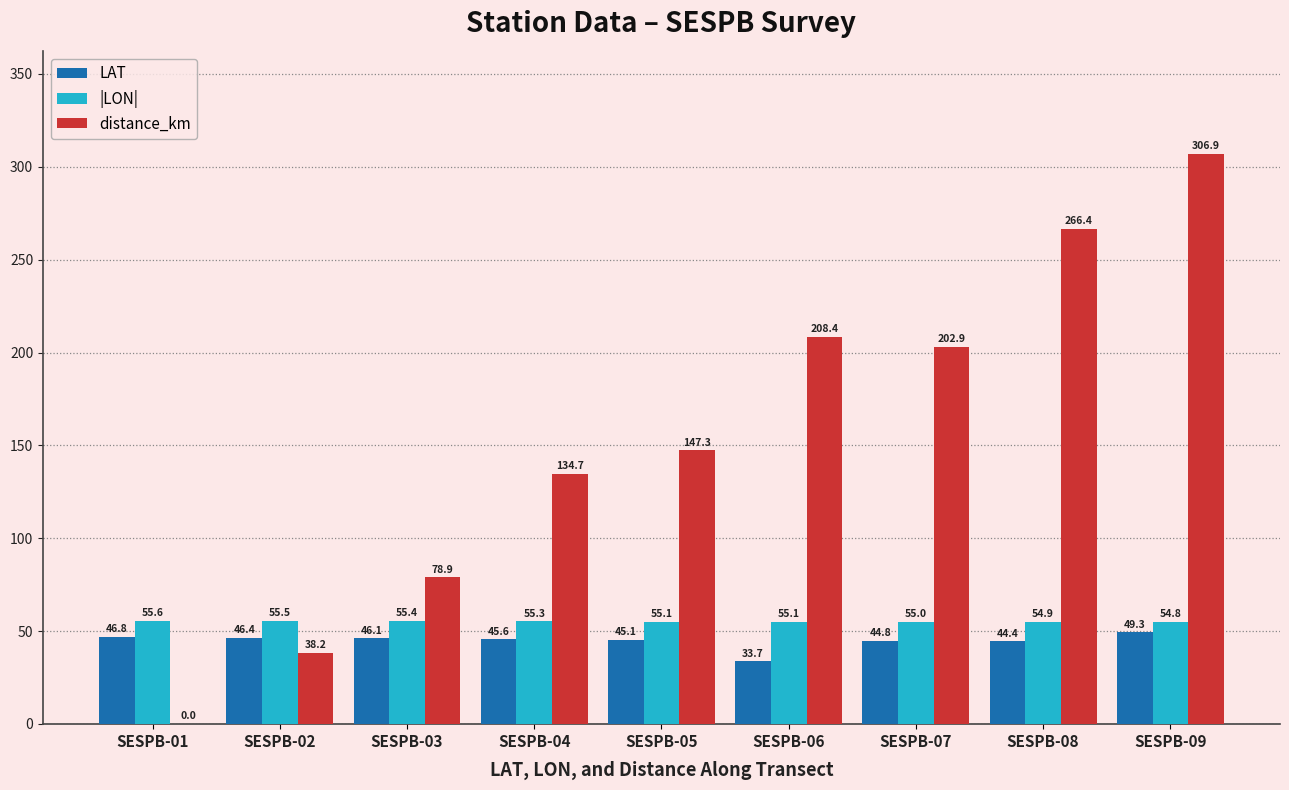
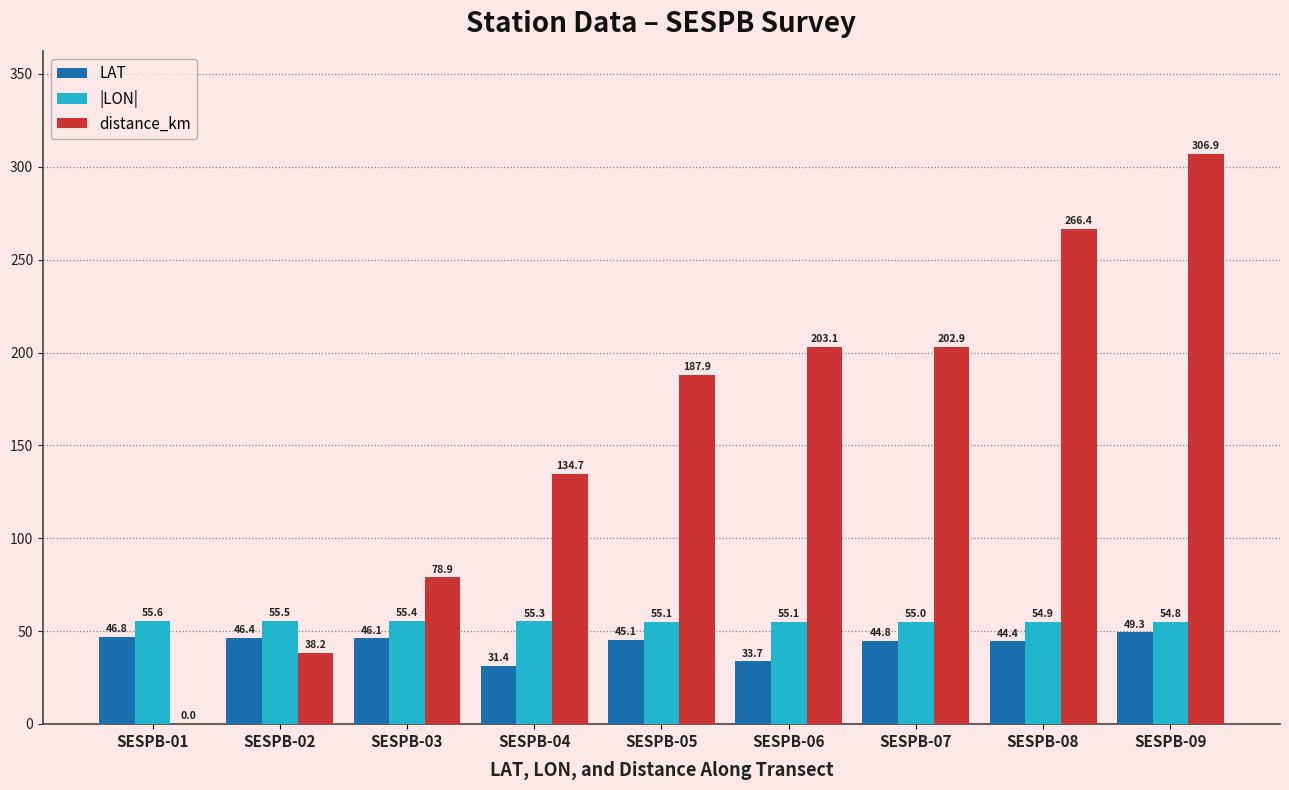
  {
    "LAT": {
      "SESPB-01": 46.8,
      "SESPB-02": 46.4,
      "SESPB-03": 46.1,
-     "SESPB-04": 45.6,
+     "SESPB-04": 31.4,
      "SESPB-05": 45.1,
      "SESPB-06": 33.7,
      "SESPB-07": 44.8,
      "SESPB-08": 44.4,
      "SESPB-09": 49.3
    },
    "|LON|": {
      "SESPB-01": 55.6,
      "SESPB-02": 55.5,
      "SESPB-03": 55.4,
      "SESPB-04": 55.3,
      "SESPB-05": 55.1,
      "SESPB-06": 55.1,
      "SESPB-07": 55.0,
      "SESPB-08": 54.9,
      "SESPB-09": 54.8
    },
    "distance_km": {
      "SESPB-01": 0.0,
      "SESPB-02": 38.2,
      "SESPB-03": 78.9,
      "SESPB-04": 134.7,
-     "SESPB-05": 147.3,
-     "SESPB-06": 208.4,
+     "SESPB-05": 187.9,
+     "SESPB-06": 203.1,
      "SESPB-07": 202.9,
      "SESPB-08": 266.4,
      "SESPB-09": 306.9
    }
  }
